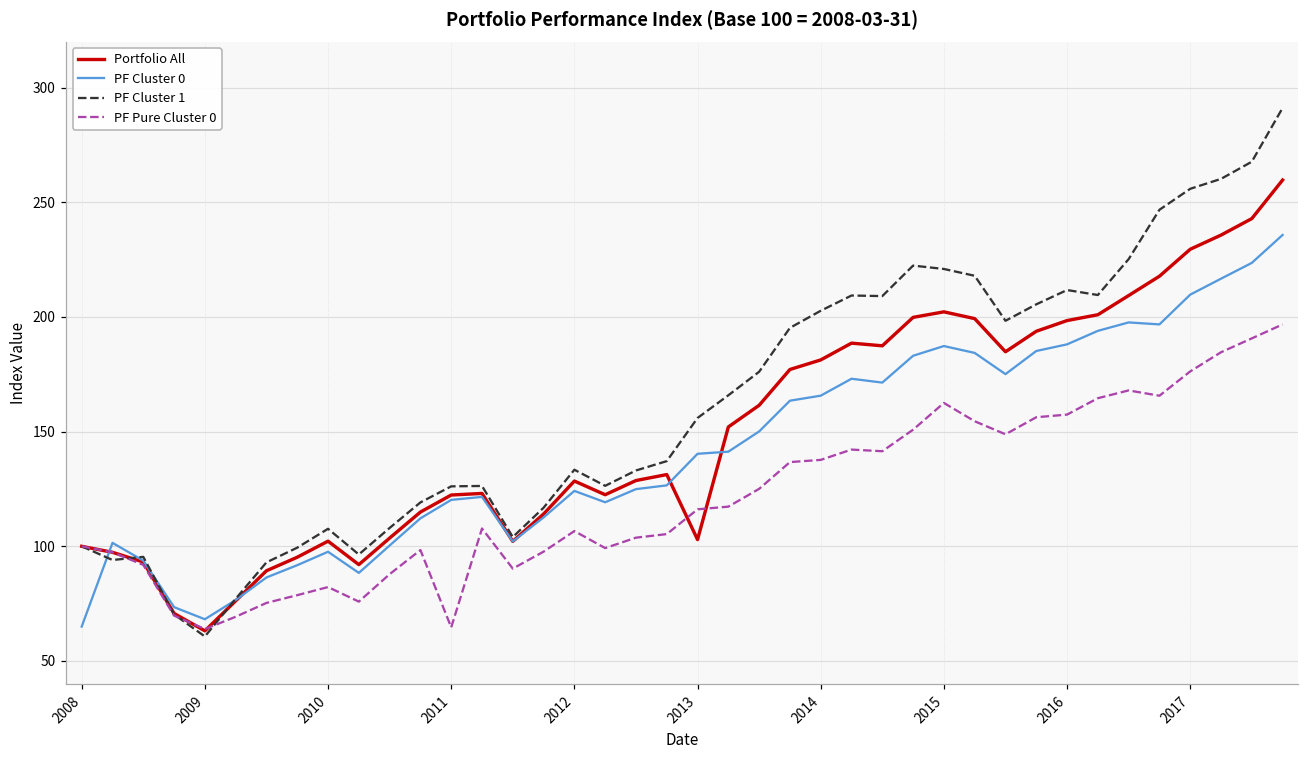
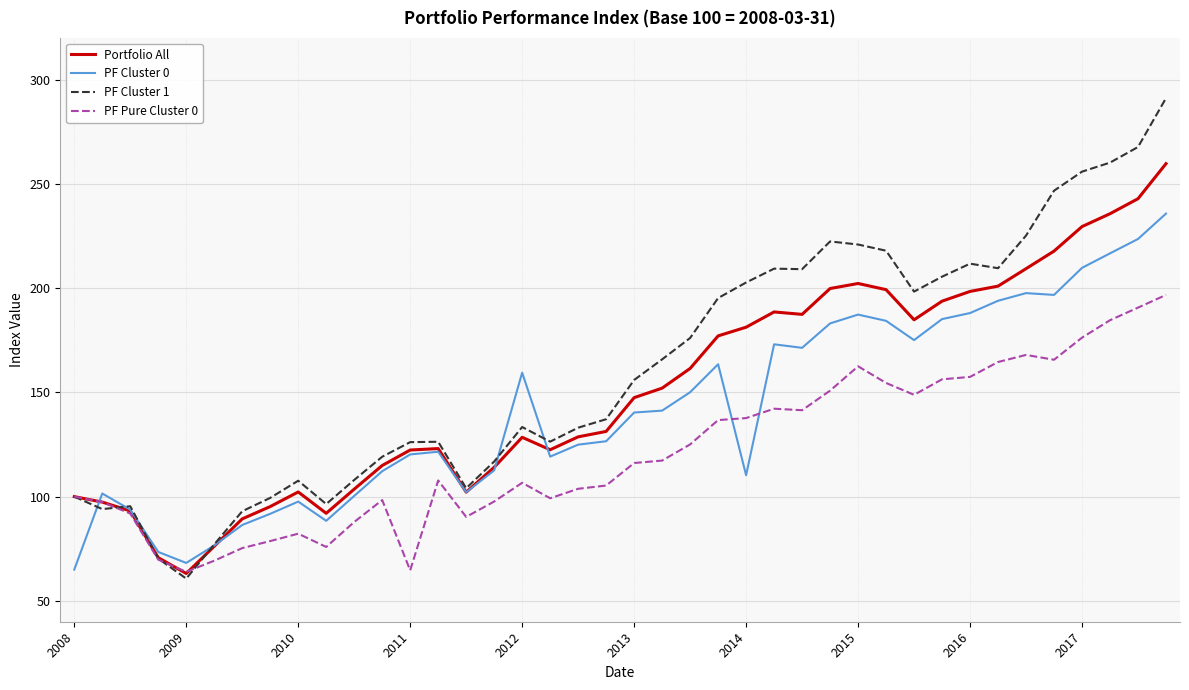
  {
    "Portfolio All": {
      "2010": 102,
      "2011": 122,
      "2012": 128,
-     "2013": 103,
+     "2013": 147,
      "2014": 181,
      "2015": 202,
      "2016": 198,
      "2017": 230
    },
    "PF Cluster 0": {
      "2008": 65,
      "2009": 68,
      "2010": 98,
      "2011": 120,
-     "2012": 124,
+     "2012": 159,
      "2013": 140,
-     "2014": 166,
+     "2014": 110,
      "2015": 187,
      "2016": 188,
      "2017": 210
    },
    "PF Cluster 1": {
      "2009": 61,
      "2010": 108,
      "2011": 126,
      "2012": 133,
      "2013": 156,
      "2014": 203,
      "2015": 221,
      "2016": 212,
      "2017": 256
    },
    "PF Pure Cluster 0": {
      "2010": 82,
      "2011": 65,
      "2012": 107,
      "2013": 116,
      "2014": 138,
      "2015": 163,
      "2016": 157,
      "2017": 176
    }
  }
